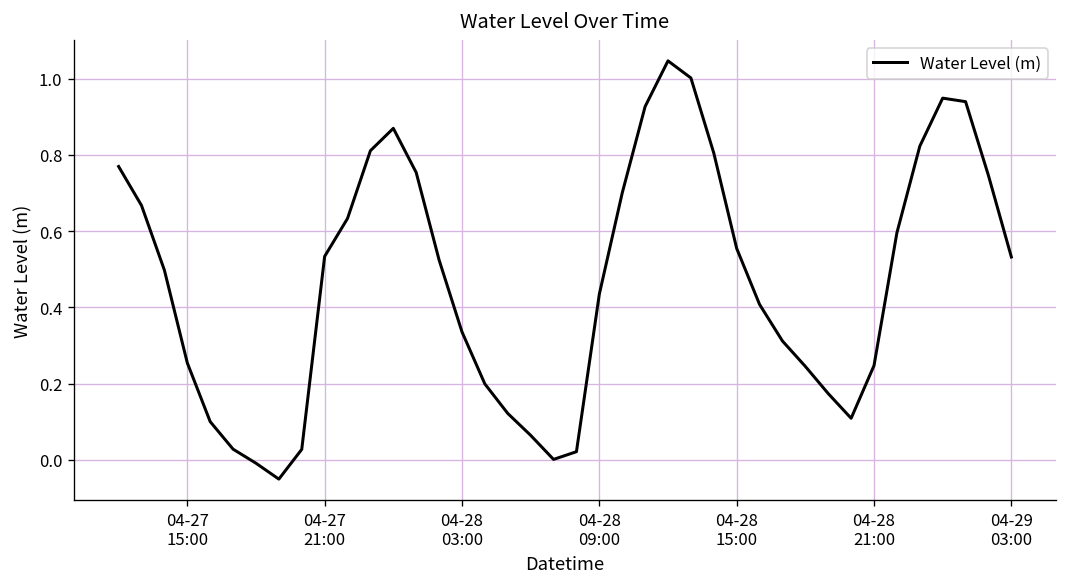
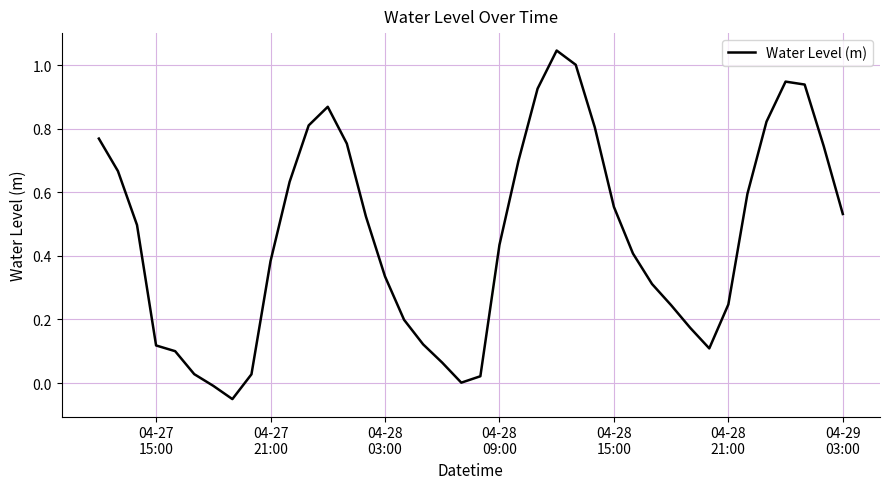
  {
-   "04-27 15:00": 0.25,
-   "04-27 21:00": 0.53,
+   "04-27 15:00": 0.12,
+   "04-27 21:00": 0.38,
    "04-28 03:00": 0.34,
    "04-28 09:00": 0.43,
    "04-28 15:00": 0.55,
    "04-28 21:00": 0.25,
    "04-29 03:00": 0.53
  }
